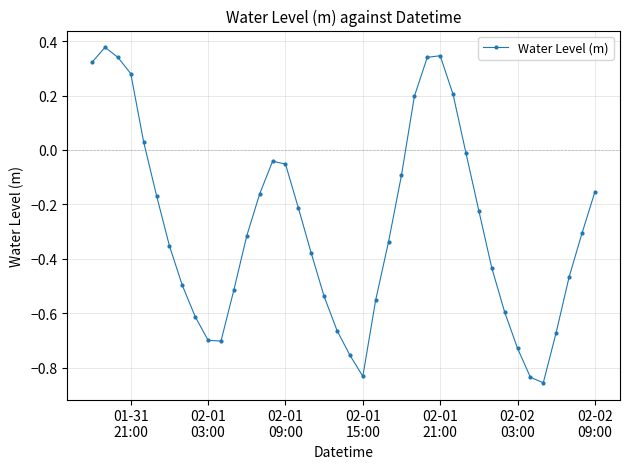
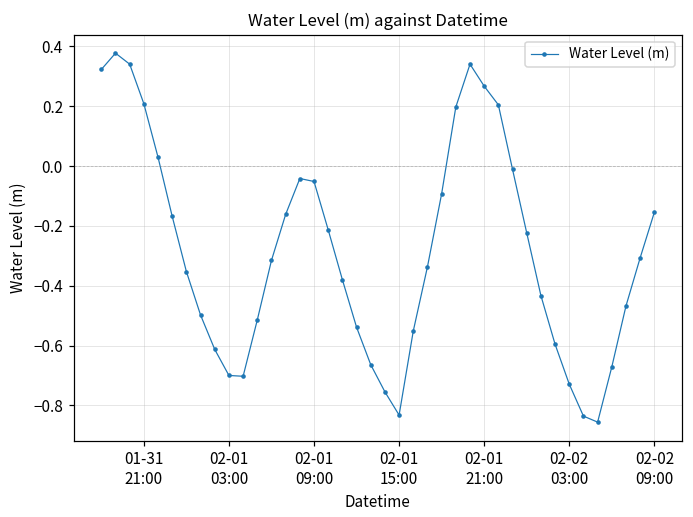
  {
-   "01-31 21:00": 0.28,
+   "01-31 21:00": 0.21,
    "02-01 03:00": -0.70,
    "02-01 09:00": -0.05,
    "02-01 15:00": -0.83,
-   "02-01 21:00": 0.35,
+   "02-01 21:00": 0.27,
    "02-02 03:00": -0.73,
    "02-02 09:00": -0.15
  }
